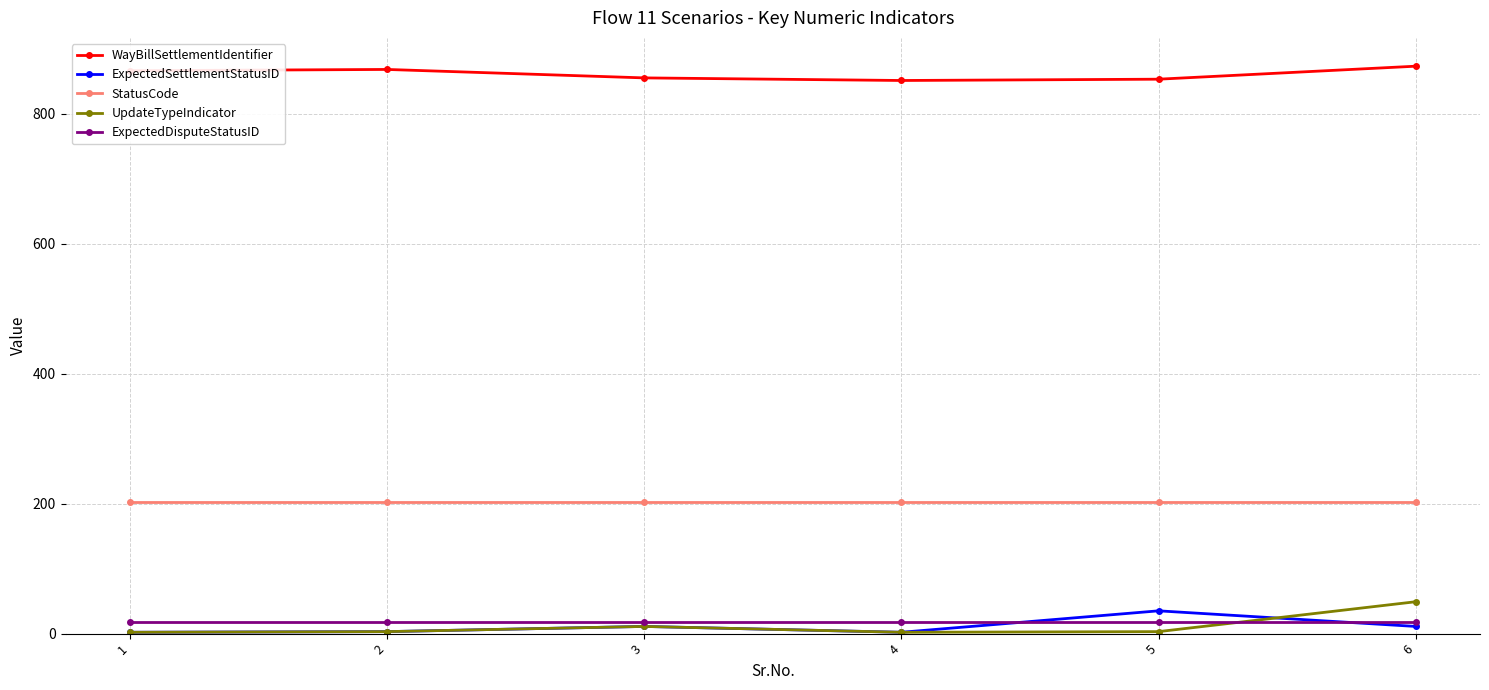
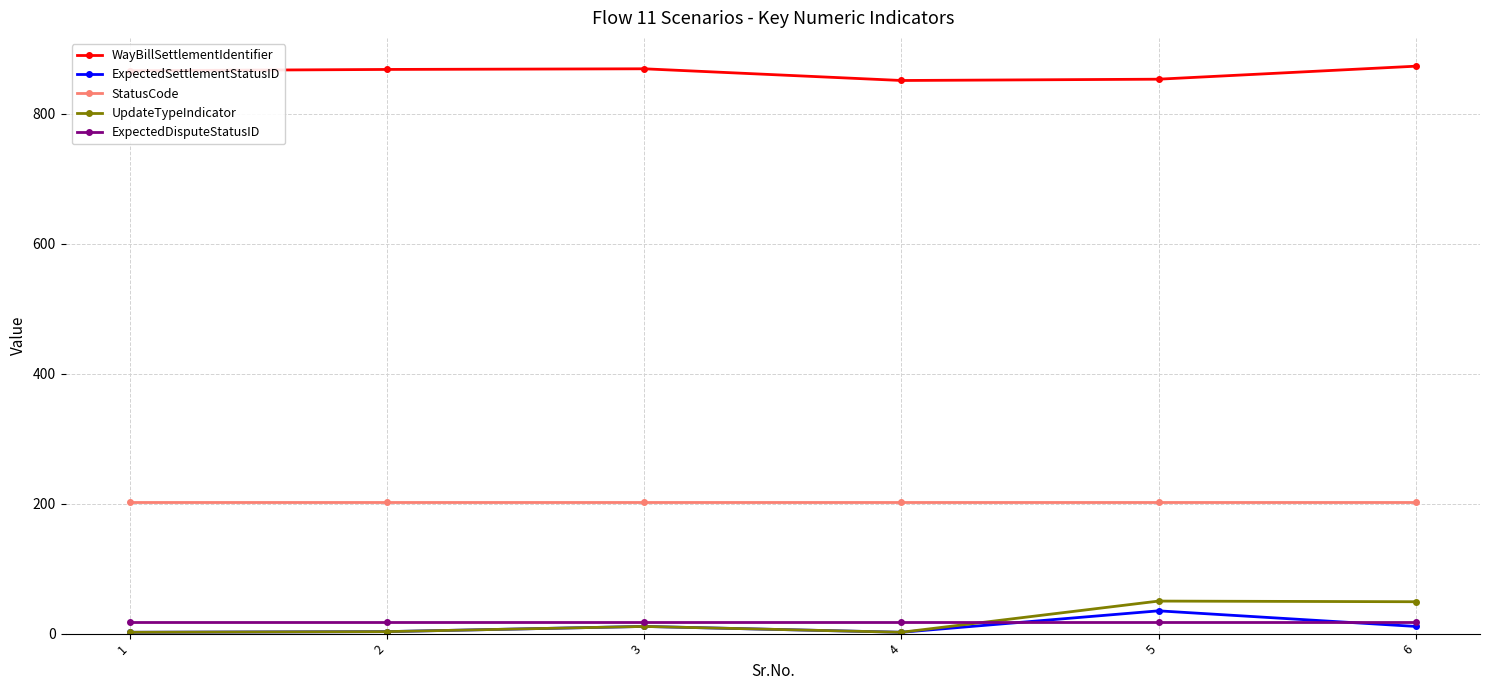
  {
    "WayBillSettlementIdentifier": {
      "2": 870,
-     "3": 860,
+     "3": 870,
      "4": 850,
      "5": 850,
      "6": 870
    },
    "ExpectedSettlementStatusID": {
      "5": 40,
      "6": 10
    },
    "StatusCode": {
      "1": 200,
      "2": 200,
      "3": 200,
      "4": 200,
      "5": 200,
      "6": 200
    },
    "UpdateTypeIndicator": {
-     "5": 0,
+     "5": 50,
      "6": 50
    },
    "ExpectedDisputeStatusID": {
      "1": 20,
      "2": 20,
      "3": 20,
      "4": 20,
      "5": 20,
      "6": 20
    }
  }
